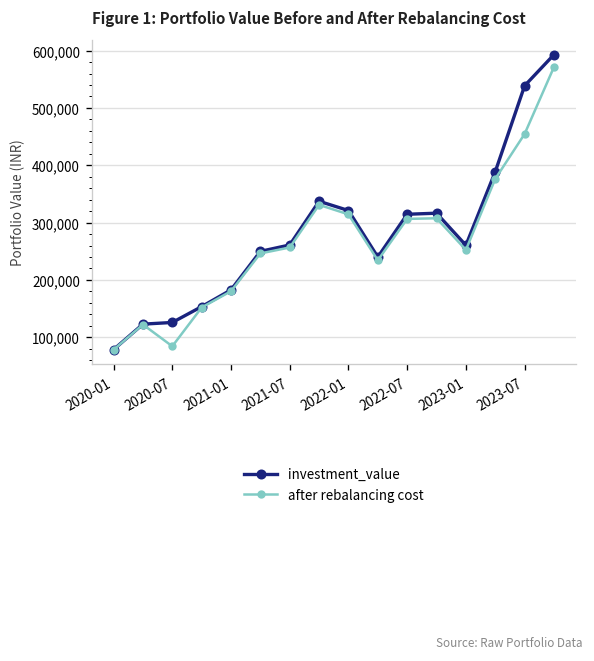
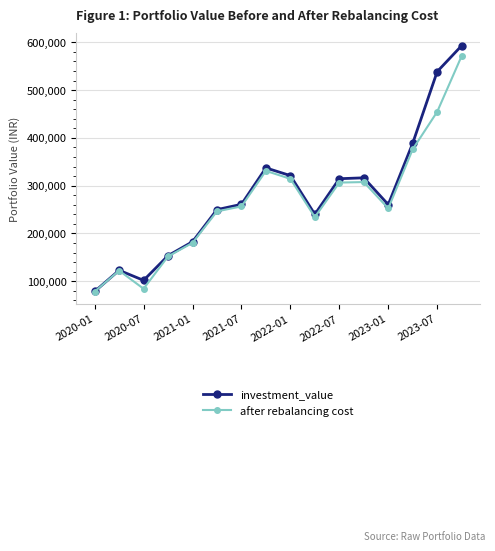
  {
    "investment_value": {
-     "2020-07": "130,000",
+     "2020-07": "100,000",
      "2022-01": "320,000",
      "2022-07": "310,000",
      "2023-01": "260,000",
      "2023-07": "540,000"
    },
    "after rebalancing cost": {
      "2020-07": "80,000",
      "2022-01": "310,000",
      "2022-07": "310,000",
      "2023-01": "250,000",
      "2023-07": "450,000"
    }
  }
